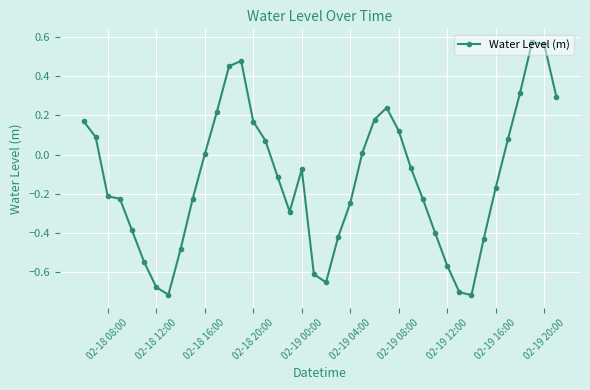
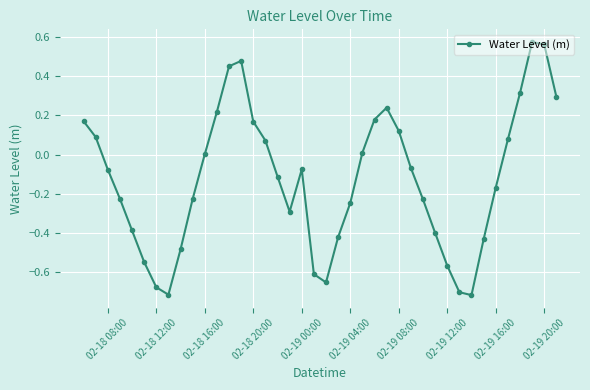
  {
-   "02-18 08:00": -0.21,
+   "02-18 08:00": -0.08,
    "02-18 12:00": -0.68,
    "02-18 16:00": 0.00,
    "02-18 20:00": 0.17,
    "02-19 00:00": -0.07,
    "02-19 04:00": -0.25,
    "02-19 08:00": 0.12,
    "02-19 12:00": -0.57,
    "02-19 16:00": -0.17
  }
